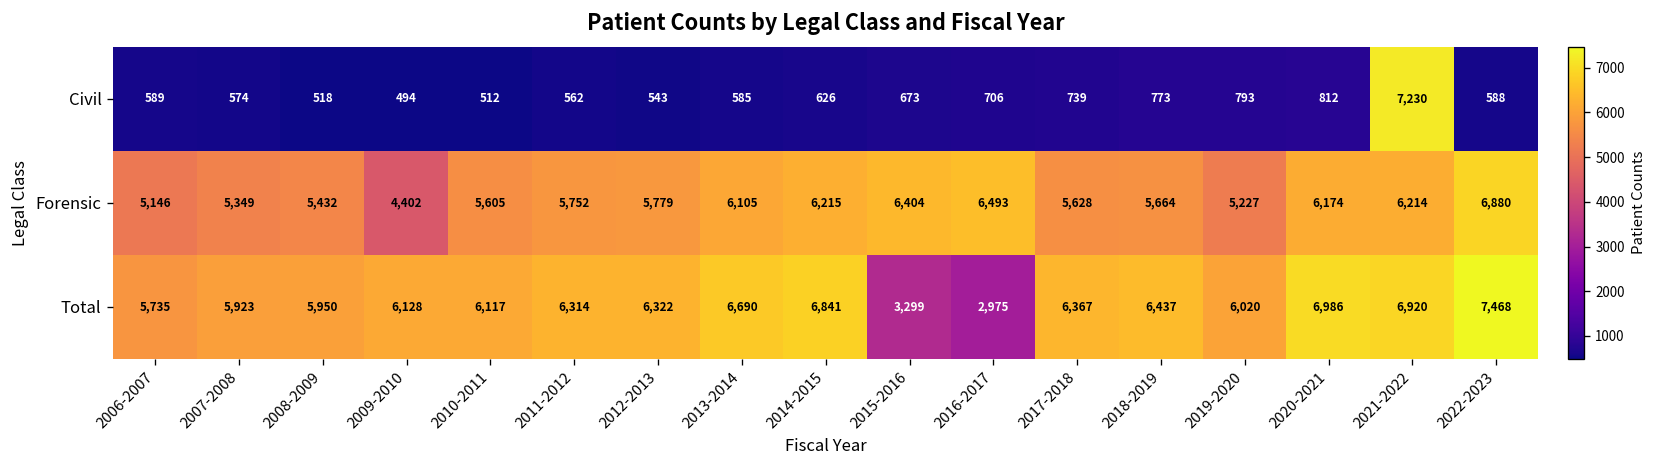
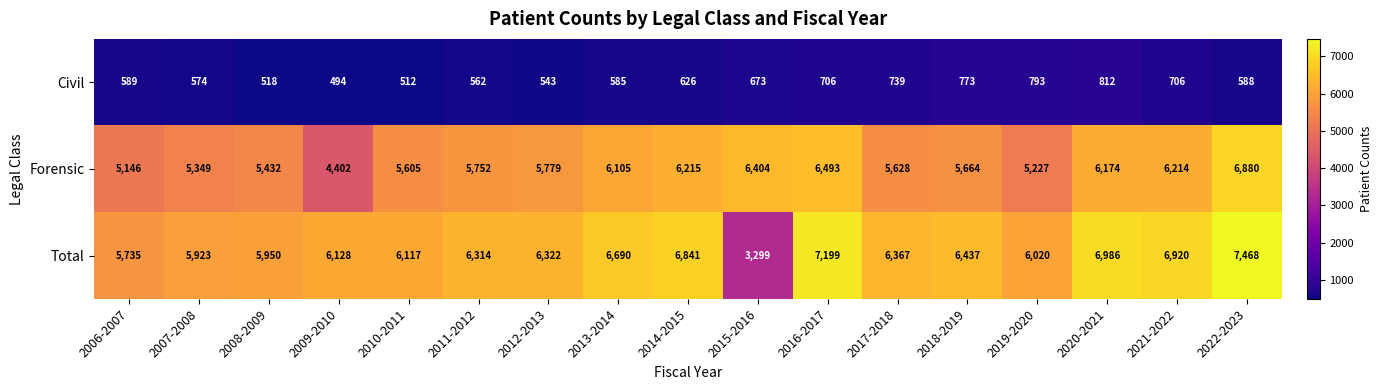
  {
    "Civil": {
      "2006-2007": "589",
      "2007-2008": "574",
      "2008-2009": "518",
      "2009-2010": "494",
      "2010-2011": "512",
      "2011-2012": "562",
      "2012-2013": "543",
      "2013-2014": "585",
      "2014-2015": "626",
      "2015-2016": "673",
      "2016-2017": "706",
      "2017-2018": "739",
      "2018-2019": "773",
      "2019-2020": "793",
      "2020-2021": "812",
-     "2021-2022": "7,230",
+     "2021-2022": "706",
      "2022-2023": "588"
    },
    "Forensic": {
      "2006-2007": "5,146",
      "2007-2008": "5,349",
      "2008-2009": "5,432",
      "2009-2010": "4,402",
      "2010-2011": "5,605",
      "2011-2012": "5,752",
      "2012-2013": "5,779",
      "2013-2014": "6,105",
      "2014-2015": "6,215",
      "2015-2016": "6,404",
      "2016-2017": "6,493",
      "2017-2018": "5,628",
      "2018-2019": "5,664",
      "2019-2020": "5,227",
      "2020-2021": "6,174",
      "2021-2022": "6,214",
      "2022-2023": "6,880"
    },
    "Total": {
      "2006-2007": "5,735",
      "2007-2008": "5,923",
      "2008-2009": "5,950",
      "2009-2010": "6,128",
      "2010-2011": "6,117",
      "2011-2012": "6,314",
      "2012-2013": "6,322",
      "2013-2014": "6,690",
      "2014-2015": "6,841",
      "2015-2016": "3,299",
-     "2016-2017": "2,975",
+     "2016-2017": "7,199",
      "2017-2018": "6,367",
      "2018-2019": "6,437",
      "2019-2020": "6,020",
      "2020-2021": "6,986",
      "2021-2022": "6,920",
      "2022-2023": "7,468"
    }
  }
